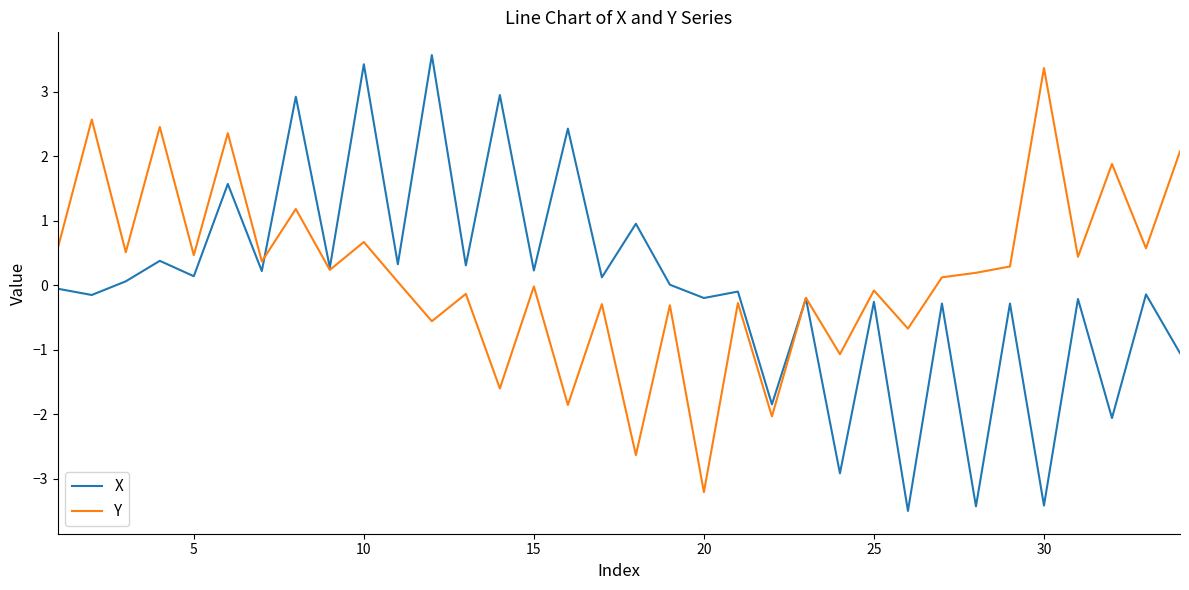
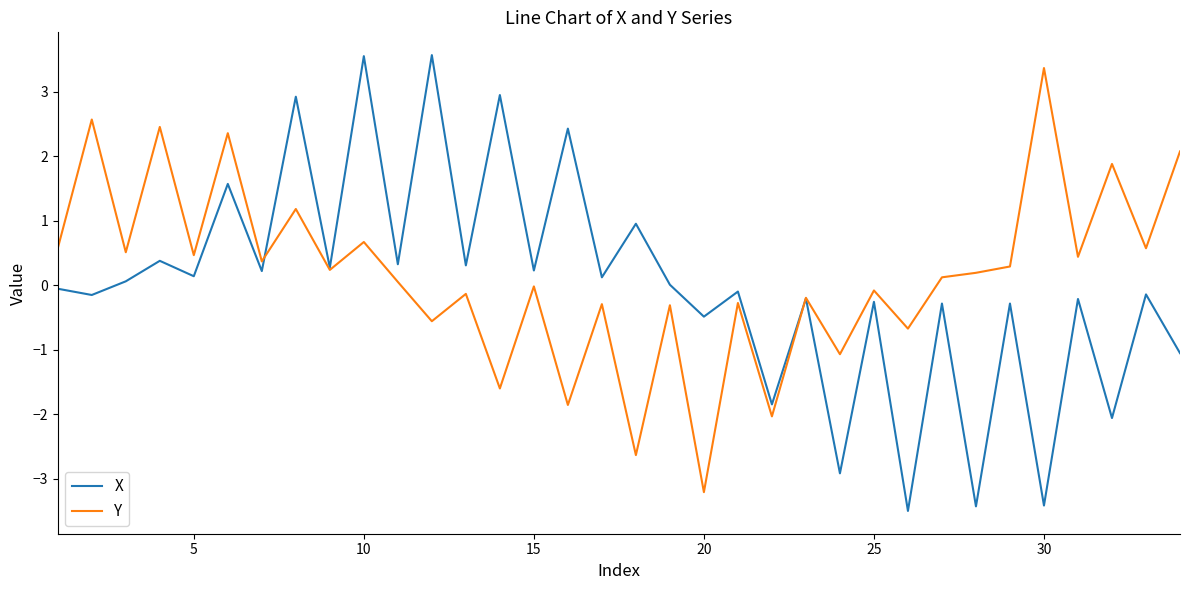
  {
    "X": {
      "5": 0.1,
-     "10": 3.4,
+     "10": 3.6,
      "15": 0.2,
-     "20": -0.2,
+     "20": -0.5,
      "25": -0.3,
      "30": -3.4
    },
    "Y": {
      "5": 0.5,
      "10": 0.7,
      "15": 0.0,
      "20": -3.2,
      "25": -0.1,
      "30": 3.4
    }
  }
